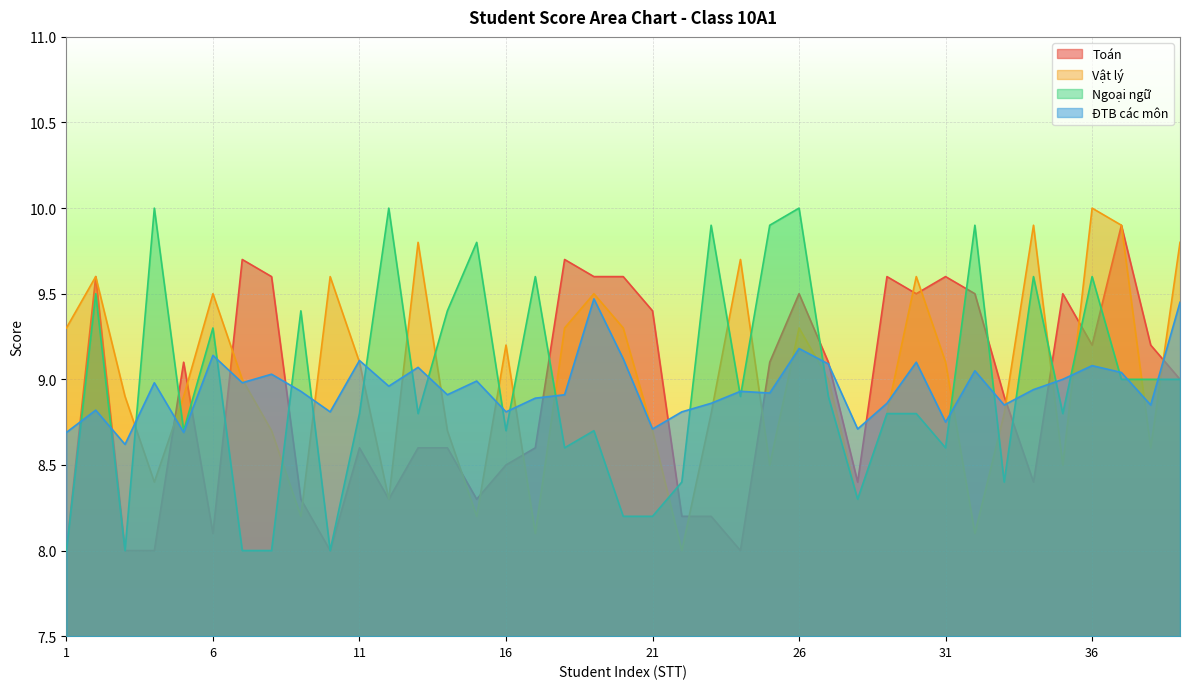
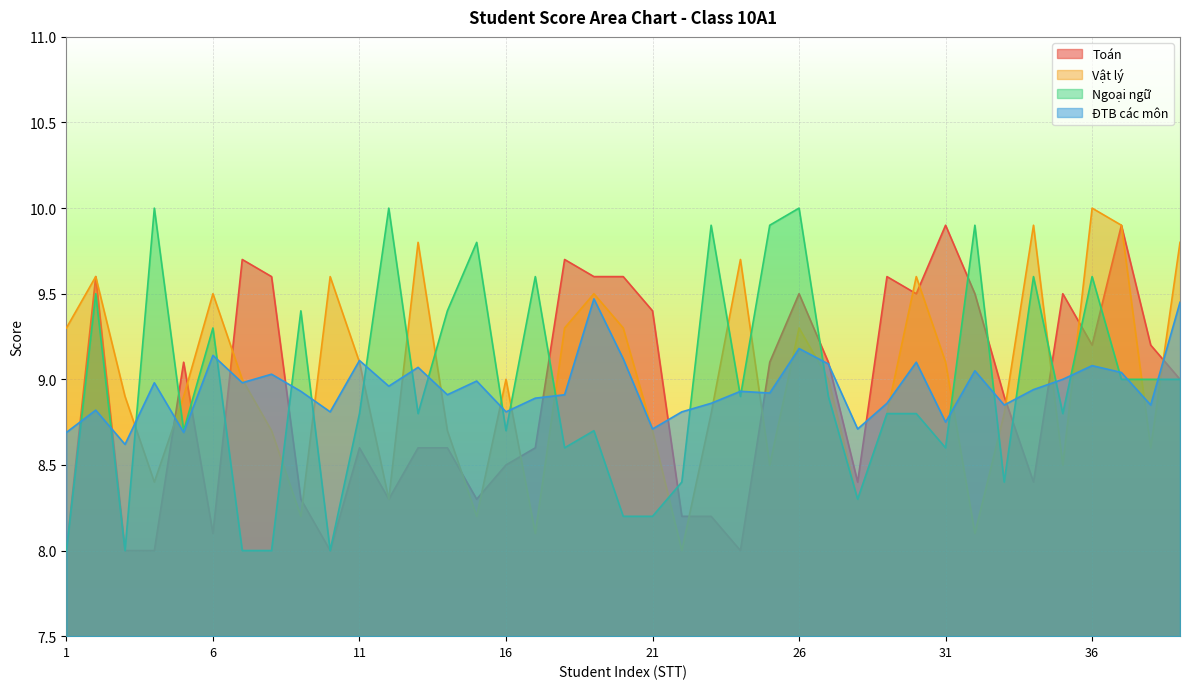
  {
    "Toán": {
      "6": 8.1,
      "11": 8.6,
      "16": 8.5,
      "21": 9.4,
      "26": 9.5,
-     "31": 9.6,
+     "31": 9.9,
      "36": 9.2
    },
    "Vật lý": {
      "1": 9.3,
      "6": 9.5,
-     "16": 9.2,
+     "16": 9.0,
      "26": 9.3,
      "31": 9.1,
      "36": 10.0
    },
    "Ngoại ngữ": {
      "6": 9.3,
      "11": 8.8,
      "16": 8.7,
      "21": 8.2,
      "26": 10.0,
      "31": 8.6,
      "36": 9.6
    },
    "ĐTB các môn": {
      "1": 8.7,
      "6": 9.14,
      "16": 8.8,
      "26": 9.18,
      "31": 8.75,
      "36": 9.08
    }
  }
